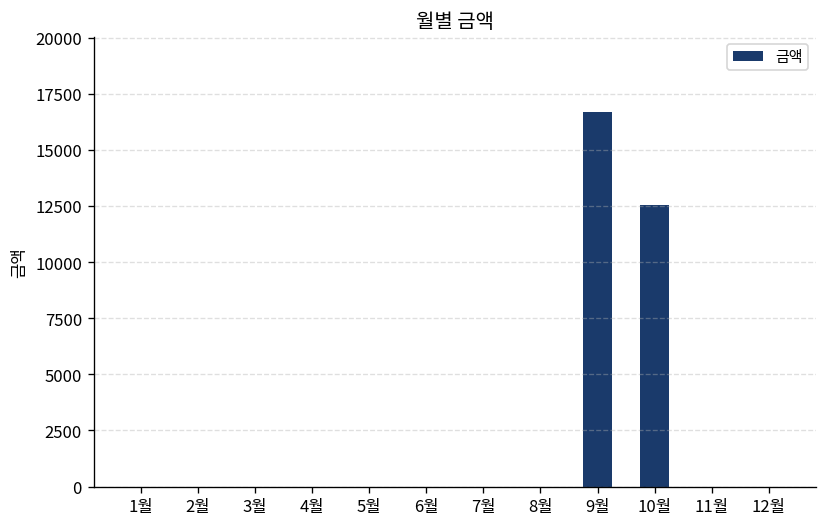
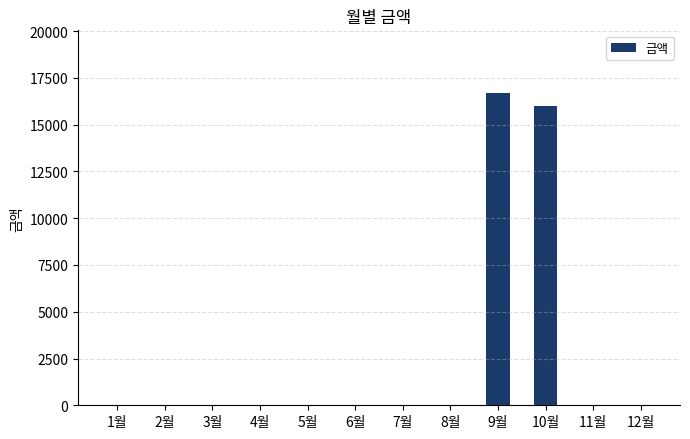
  {
    "1월": 0,
    "2월": 0,
    "3월": 0,
    "4월": 0,
    "5월": 0,
    "6월": 0,
    "7월": 0,
    "8월": 0,
    "9월": 16700,
-   "10월": 12500,
+   "10월": 16000,
    "11월": 0,
    "12월": 0
  }
